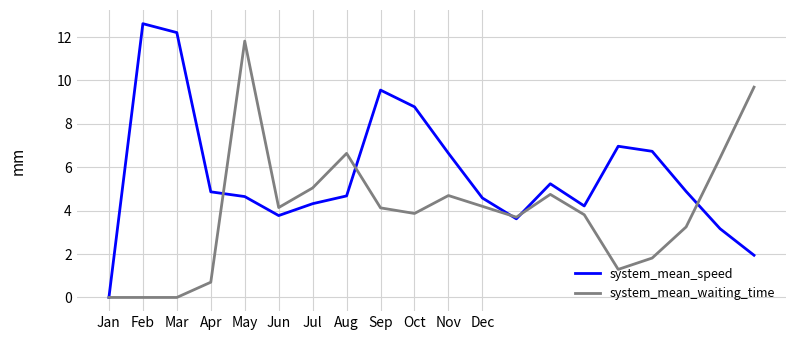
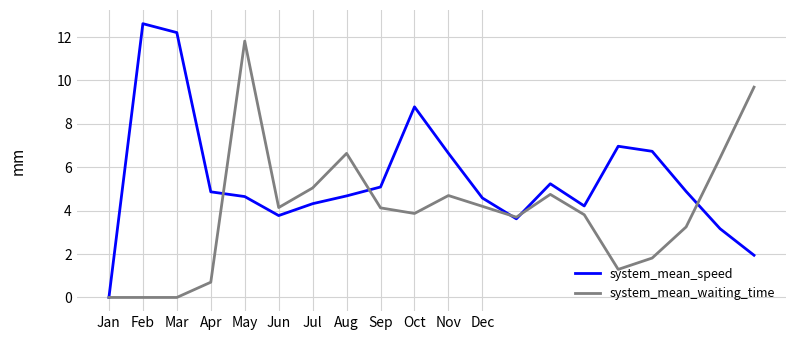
  {
    "system_mean_speed": {
      "Feb": 12.6,
      "Mar": 12.2,
      "Apr": 4.9,
      "May": 4.6,
      "Jun": 3.8,
      "Jul": 4.3,
      "Aug": 4.7,
-     "Sep": 9.6,
+     "Sep": 5.1,
      "Oct": 8.8,
      "Nov": 6.6,
      "Dec": 4.6
    },
    "system_mean_waiting_time": {
      "Feb": 0.0,
      "Mar": 0.0,
      "Apr": 0.7,
      "May": 11.8,
      "Jun": 4.1,
      "Jul": 5.0,
      "Aug": 6.6,
      "Sep": 4.1,
      "Oct": 3.9,
      "Nov": 4.7,
      "Dec": 4.2
    }
  }
